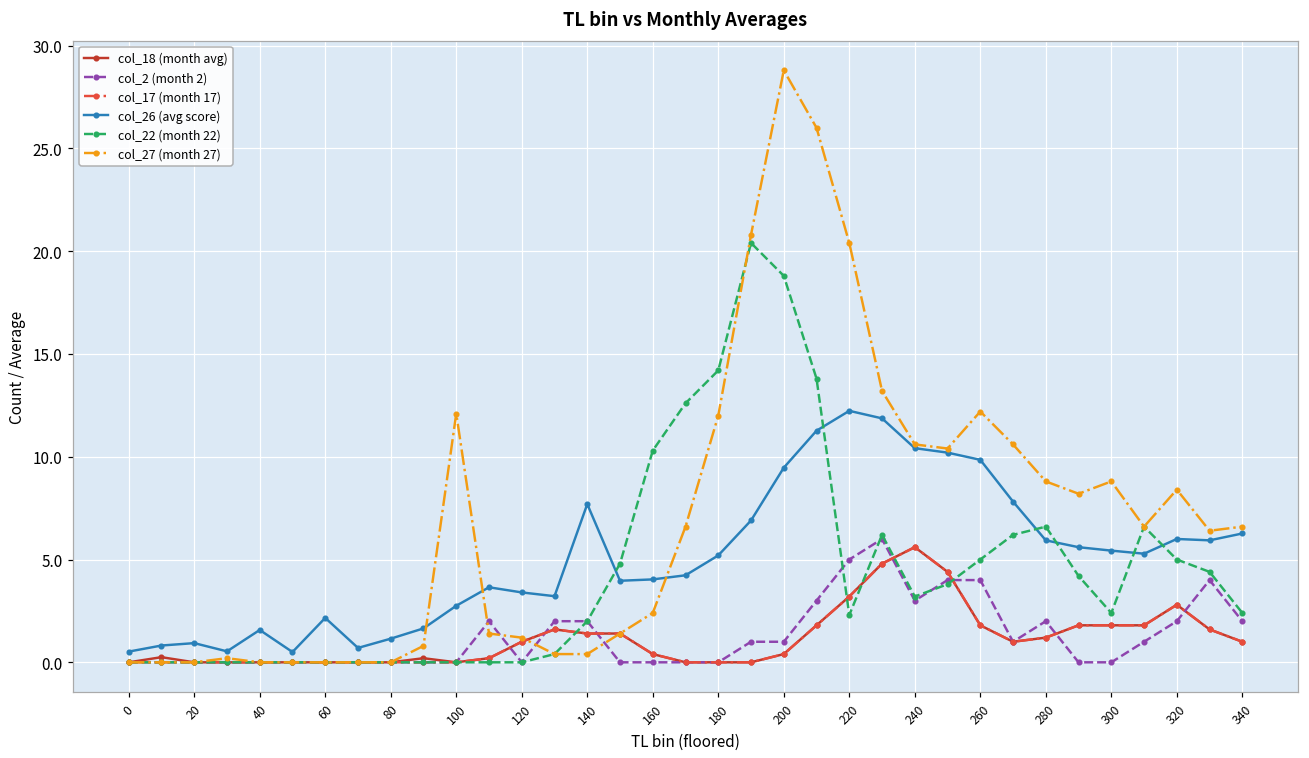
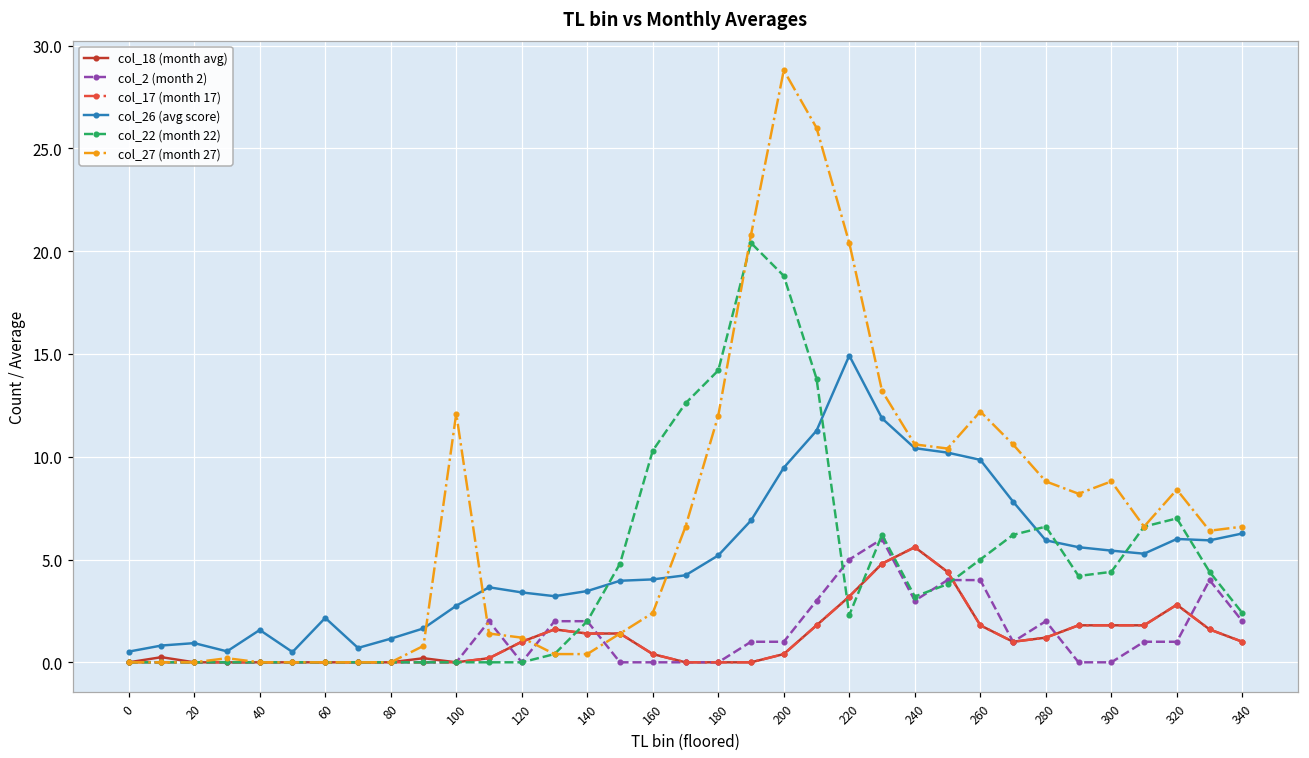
  {
    "col_2 (month 2)": {
      "160": 0,
      "200": 1,
      "220": 5,
      "240": 3,
      "260": 4,
      "280": 2,
      "300": 0,
-     "320": 2,
+     "320": 1,
      "340": 2
    },
    "col_26 (avg score)": {
      "0": 0.5,
      "20": 0.9,
      "40": 1.6,
      "60": 2.2,
      "80": 1.2,
      "100": 2.8,
      "120": 3.4,
-     "140": 7.7,
+     "140": 3.5,
      "160": 4.0,
      "180": 5.2,
      "200": 9.5,
-     "220": 12.2,
+     "220": 14.9,
      "240": 10.4,
      "260": 9.9,
      "280": 5.9,
      "300": 5.4,
      "320": 6.0,
      "340": 6.3
    },
    "col_22 (month 22)": {
      "160": 10.3,
      "180": 14.2,
      "200": 18.8,
      "220": 2.3,
      "240": 3.2,
      "260": 5.0,
      "280": 6.6,
-     "300": 2.4,
-     "320": 5,
+     "300": 4.4,
+     "320": 7,
      "340": 2.4
    },
    "col_27 (month 27)": {
      "100": 12.1,
      "120": 1.2,
      "140": 0.4,
      "160": 2.4,
      "180": 12.0,
      "200": 28.8,
      "220": 20.4,
      "240": 10.6,
      "260": 12.2,
      "280": 8.8,
      "300": 8.8,
      "320": 8.4,
      "340": 6.6
    }
  }
